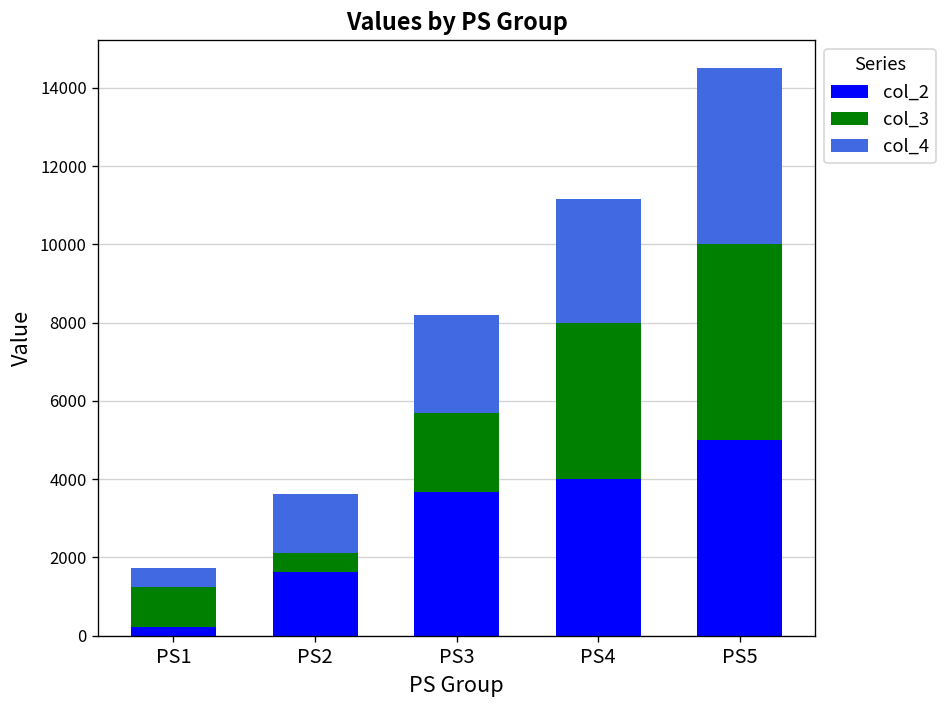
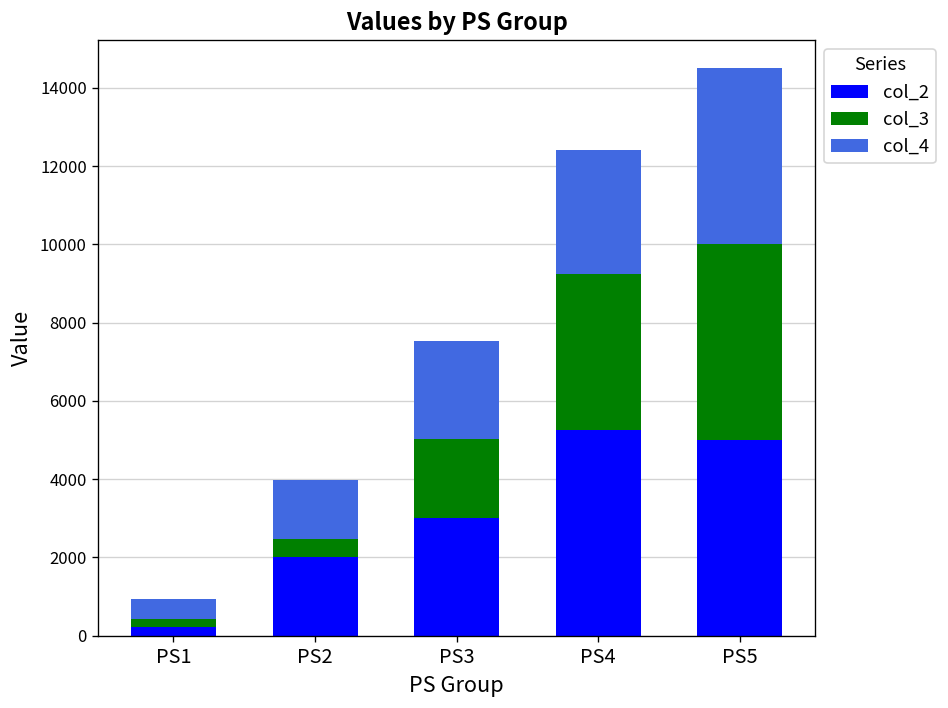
  {
    "col_2": {
      "PS1": 200,
-     "PS2": 1600,
-     "PS3": 3700,
-     "PS4": 4000,
+     "PS2": 2000,
+     "PS3": 3000,
+     "PS4": 5300,
      "PS5": 5000
    },
    "col_3": {
-     "PS1": 1000,
+     "PS1": 200,
      "PS2": 500,
      "PS3": 2000,
      "PS4": 4000,
      "PS5": 5000
    },
    "col_4": {
      "PS1": 500,
      "PS2": 1500,
      "PS3": 2500,
      "PS4": 3200,
      "PS5": 4500
    }
  }
